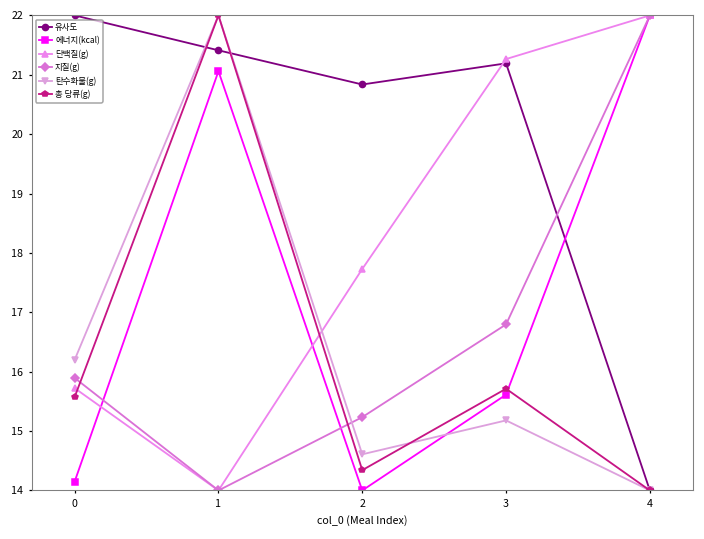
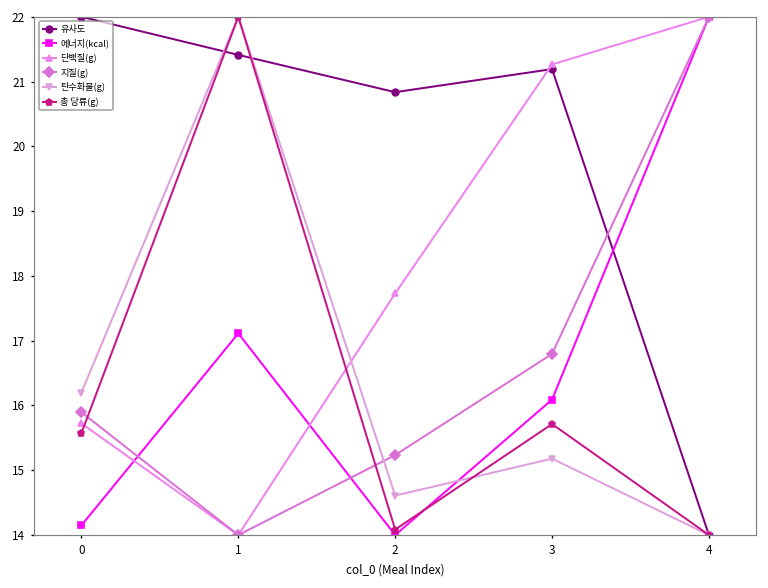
  {
    "유사도": {
      "0": 22.0,
      "1": 21.4,
      "2": 20.8,
      "3": 21.2
    },
    "에너지(kcal)": {
      "0": 14.1,
-     "1": 21.1,
+     "1": 17.1,
      "2": 14.0,
-     "3": 15.6
+     "3": 16.1
    },
    "총 당류(g)": {
      "0": 15.6,
-     "2": 14.3,
+     "2": 14.1,
      "3": 15.7
    }
  }
